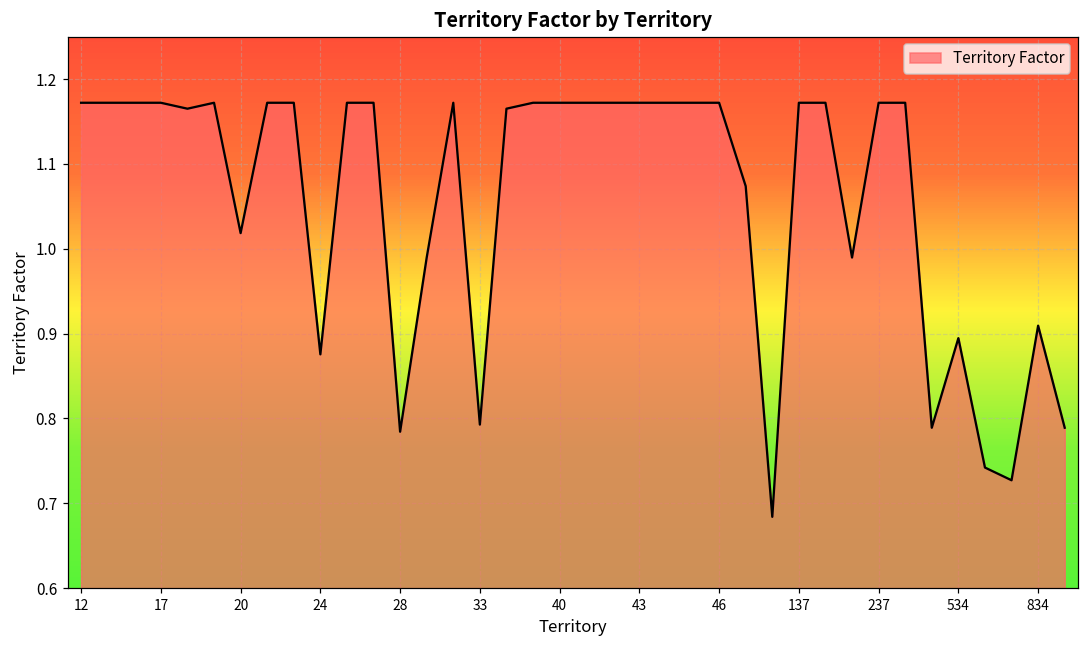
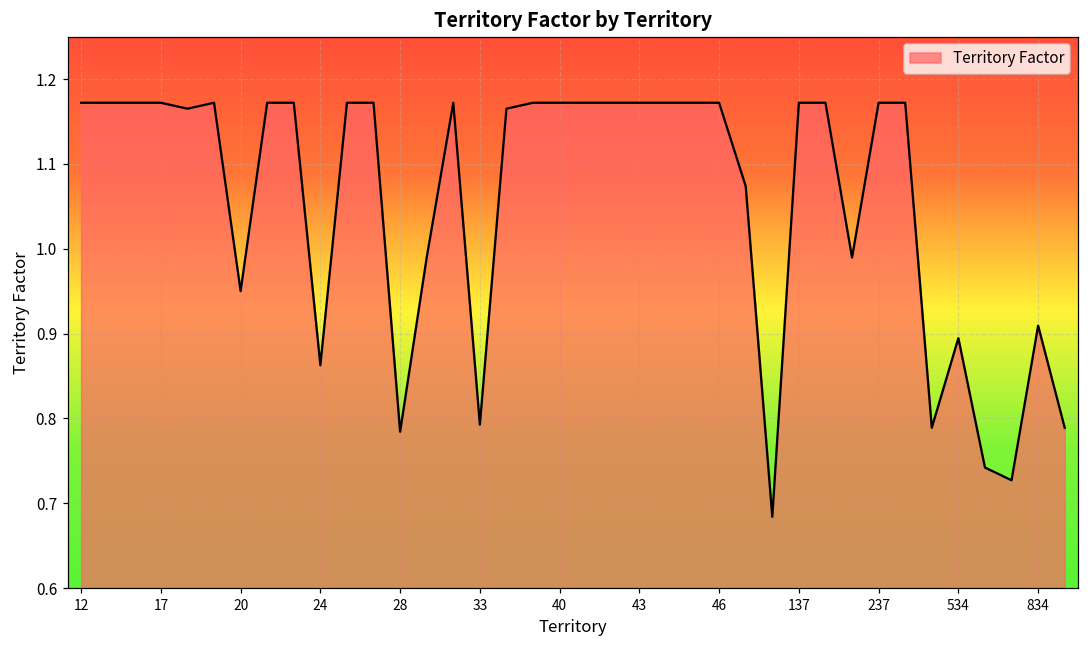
  {
    "12": 1.17,
    "17": 1.17,
-   "20": 1.02,
-   "24": 0.88,
+   "20": 0.95,
+   "24": 0.86,
    "28": 0.78,
    "33": 0.79,
    "40": 1.17,
    "43": 1.17,
    "46": 1.17,
    "137": 1.17,
    "237": 1.17,
    "534": 0.89,
    "834": 0.91
  }
